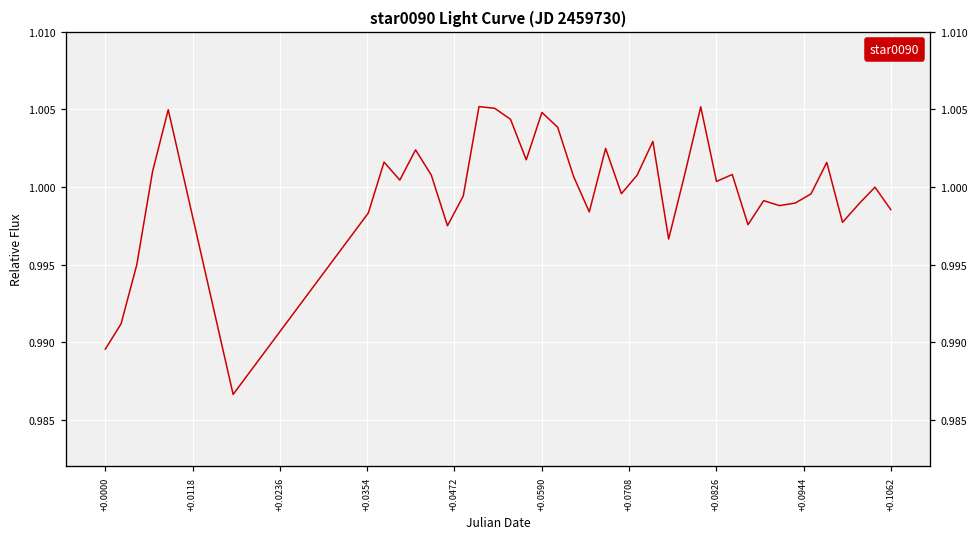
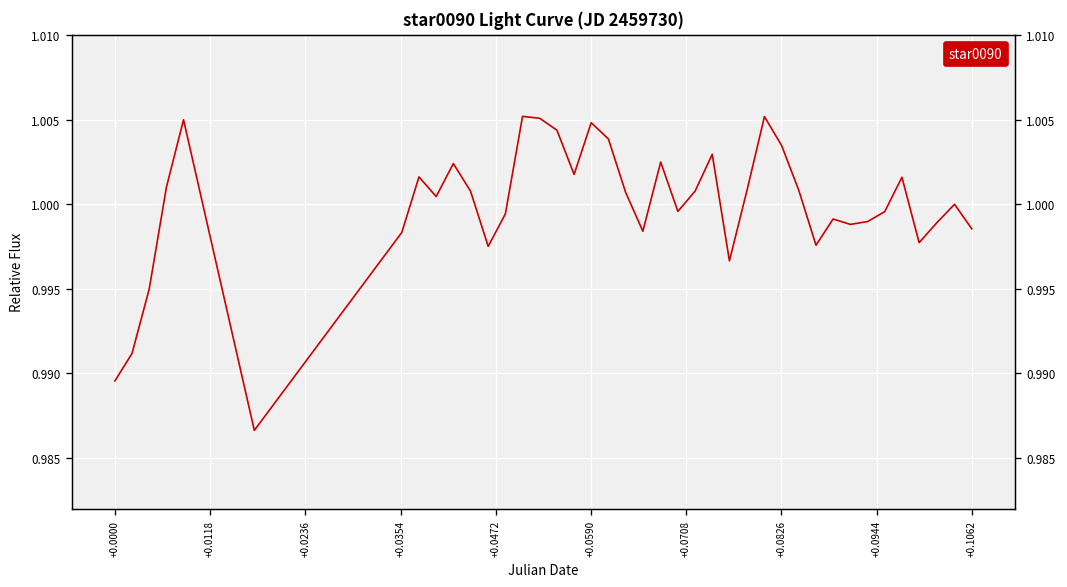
  {
    "+0.0000": 0.9895,
    "+0.0590": 1.0048,
-   "+0.0826": 1.0004,
+   "+0.0826": 1.0035,
    "+0.1062": 0.9985
  }
